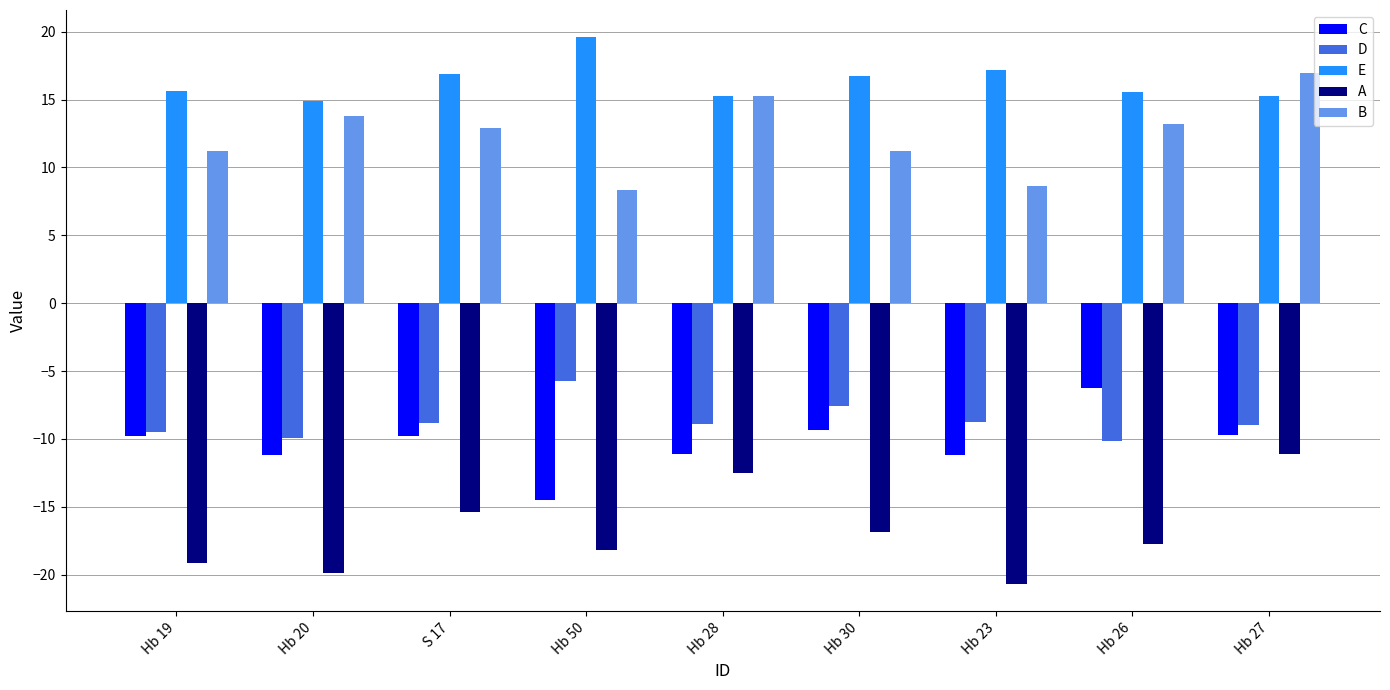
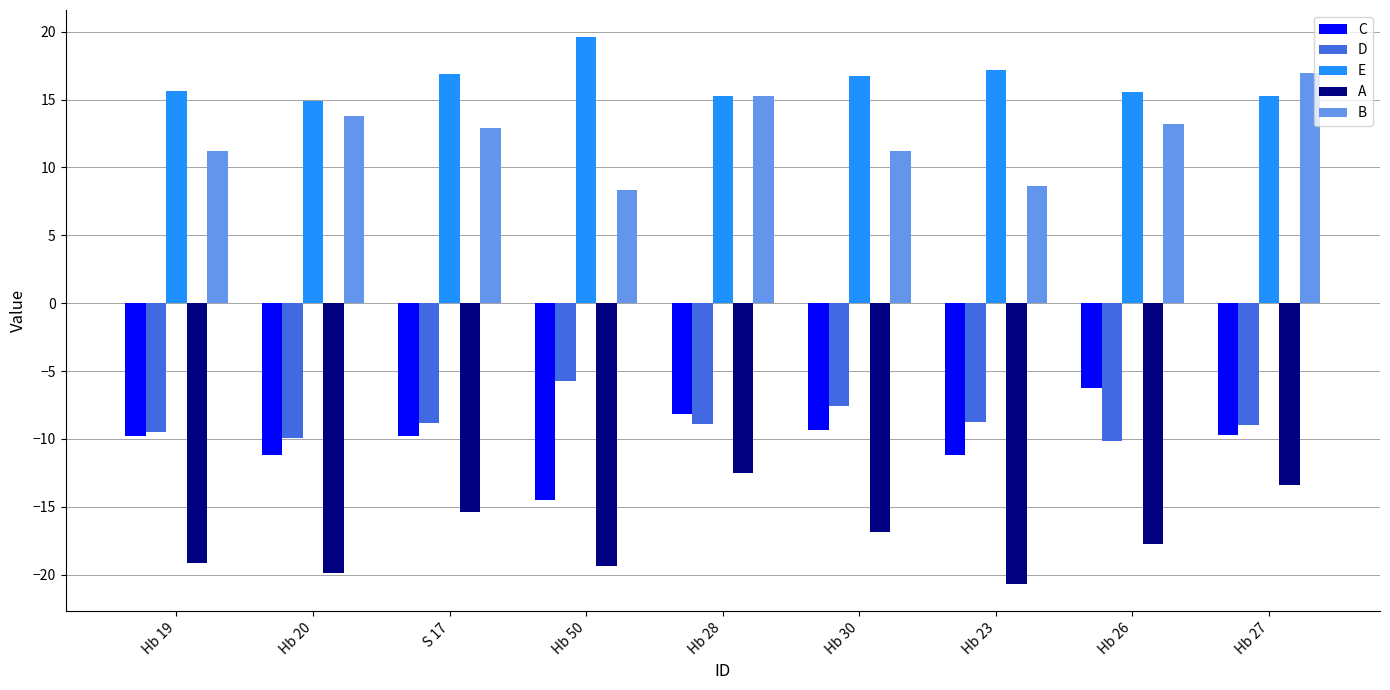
  {
    "C": {
      "Hb 19": -9.8,
      "Hb 20": -11.2,
      "S 17": -9.8,
      "Hb 50": -14.5,
-     "Hb 28": -11.1,
+     "Hb 28": -8.1,
      "Hb 30": -9.4,
      "Hb 23": -11.2,
      "Hb 26": -6.2,
      "Hb 27": -9.7
    },
    "E": {
      "Hb 19": 15.6,
      "Hb 20": 14.9,
      "S 17": 16.9,
      "Hb 50": 19.6,
      "Hb 28": 15.3,
      "Hb 30": 16.7,
      "Hb 23": 17.2,
      "Hb 26": 15.6,
      "Hb 27": 15.3
    },
    "A": {
      "Hb 19": -19.2,
      "Hb 20": -19.9,
      "S 17": -15.4,
-     "Hb 50": -18.2,
+     "Hb 50": -19.3,
      "Hb 28": -12.5,
      "Hb 30": -16.9,
      "Hb 23": -20.7,
      "Hb 26": -17.7,
-     "Hb 27": -11.1
+     "Hb 27": -13.4
    }
  }
